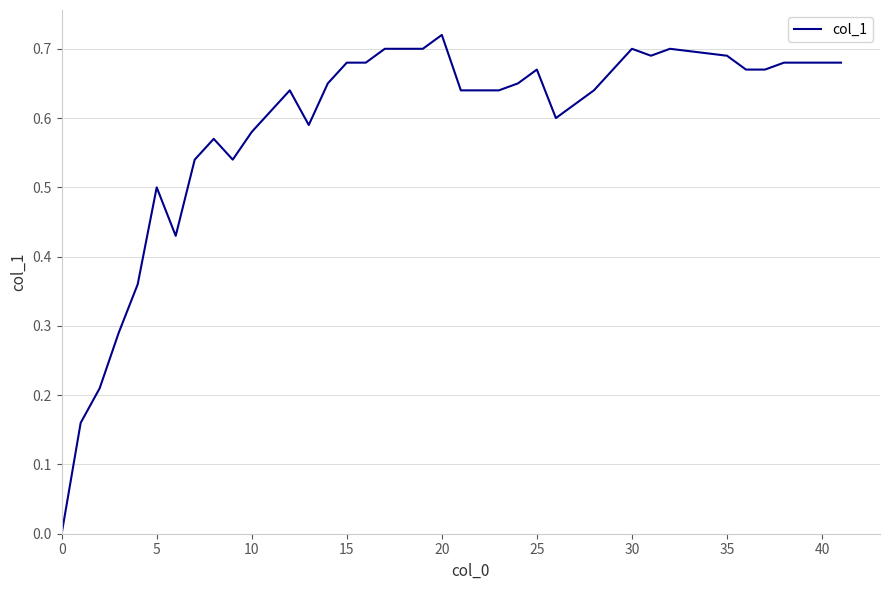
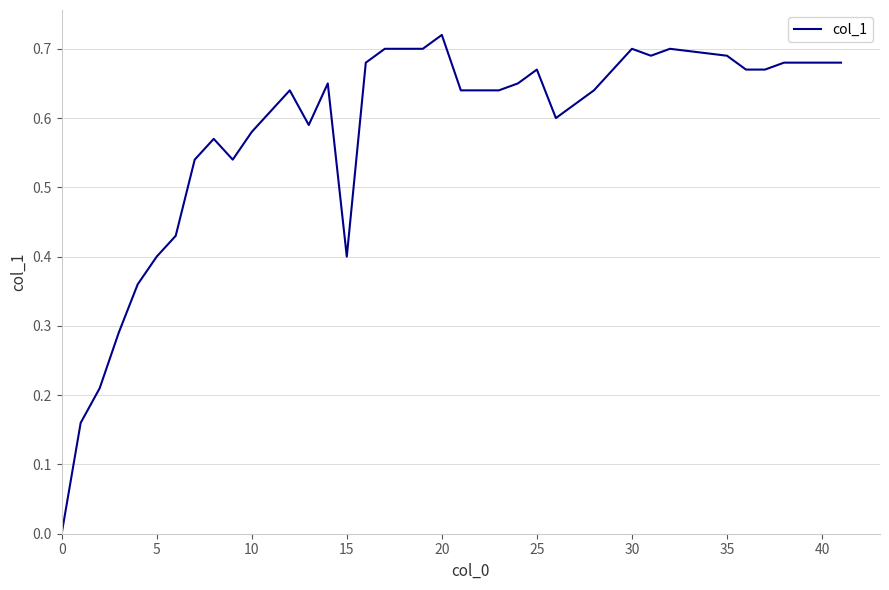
  {
    "0": 0.00,
-   "5": 0.5,
+   "5": 0.4,
    "10": 0.58,
-   "15": 0.68,
+   "15": 0.40,
    "20": 0.72,
    "25": 0.67,
    "30": 0.70,
    "35": 0.69,
    "40": 0.68
  }
